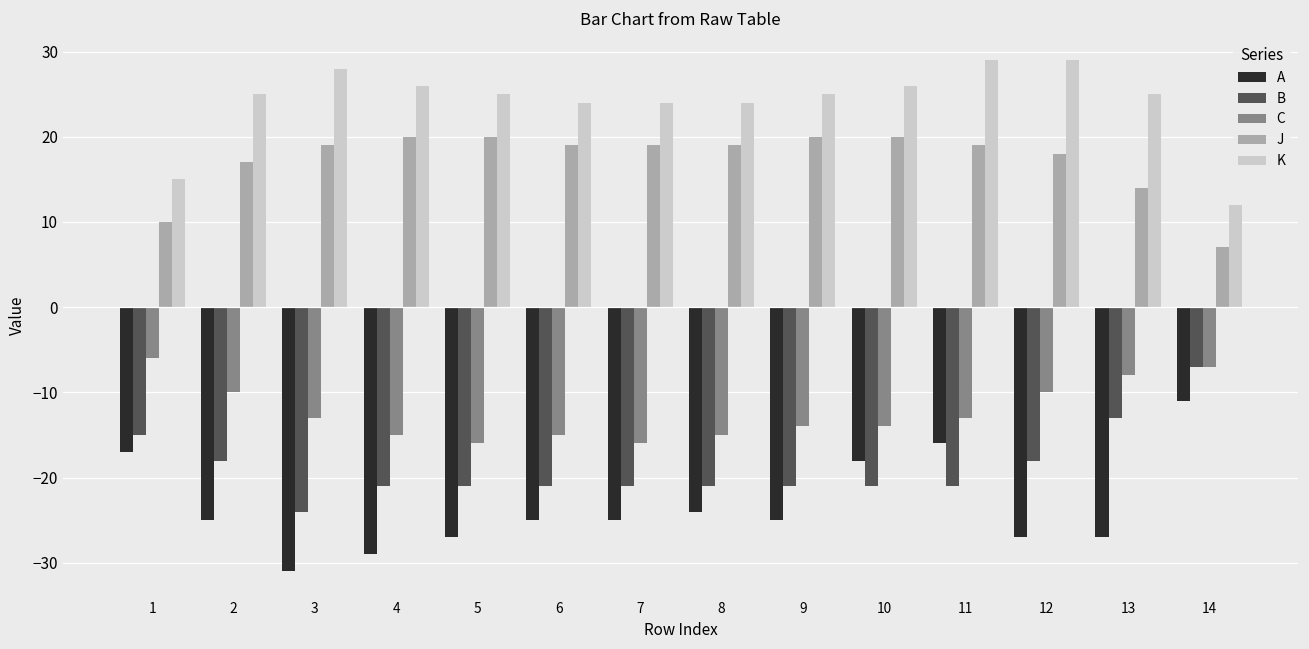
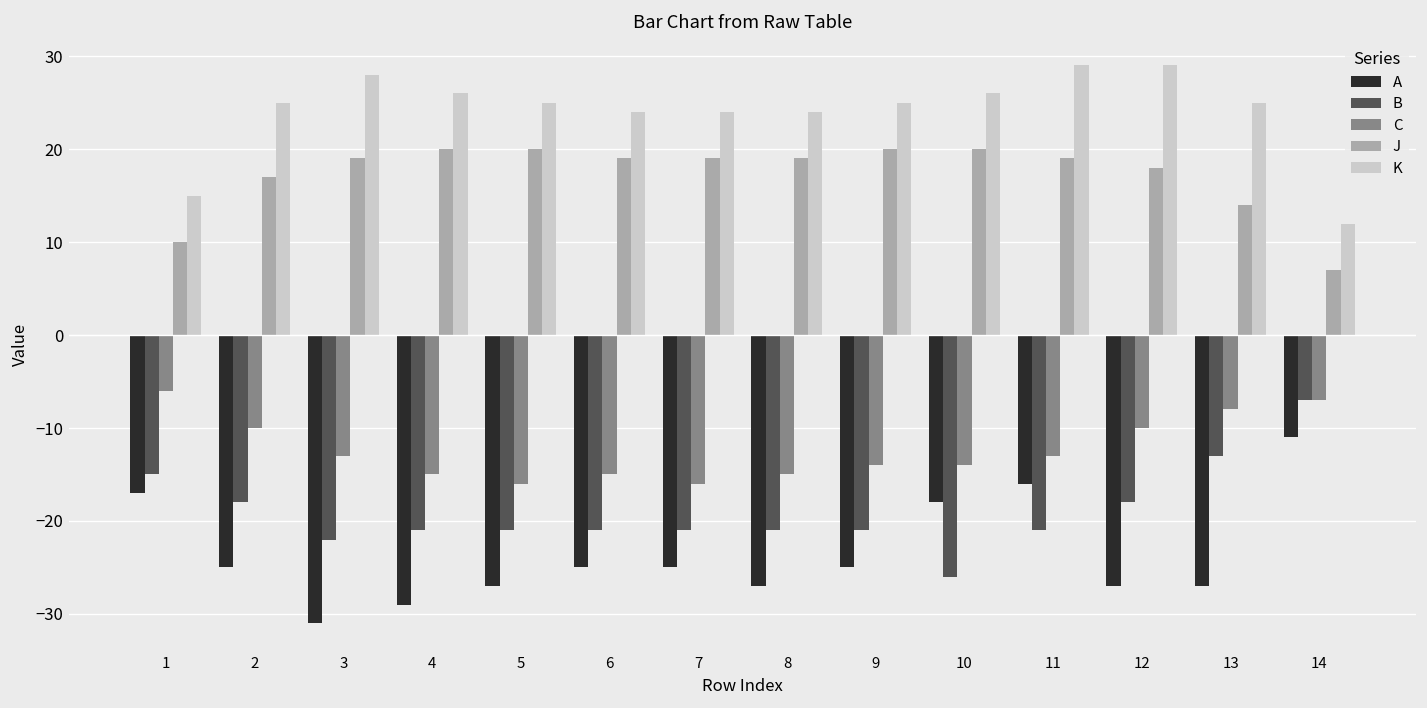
  {
    "A": {
      "1": -17,
      "2": -25,
      "3": -31,
      "4": -29,
      "5": -27,
      "6": -25,
      "7": -25,
-     "8": -24,
+     "8": -27,
      "9": -25,
      "10": -18,
      "11": -16,
      "12": -27,
      "13": -27,
      "14": -11
    },
    "B": {
      "1": -15,
      "2": -18,
-     "3": -24,
+     "3": -22,
      "4": -21,
      "5": -21,
      "6": -21,
      "7": -21,
      "8": -21,
      "9": -21,
-     "10": -21,
+     "10": -26,
      "11": -21,
      "12": -18,
      "13": -13,
      "14": -7
    }
  }
